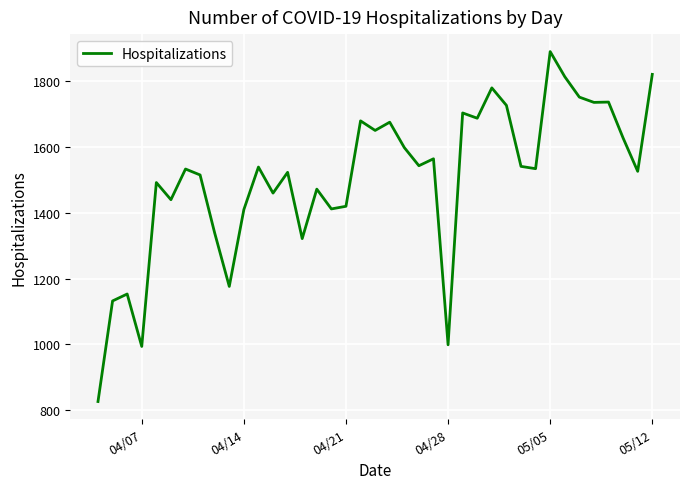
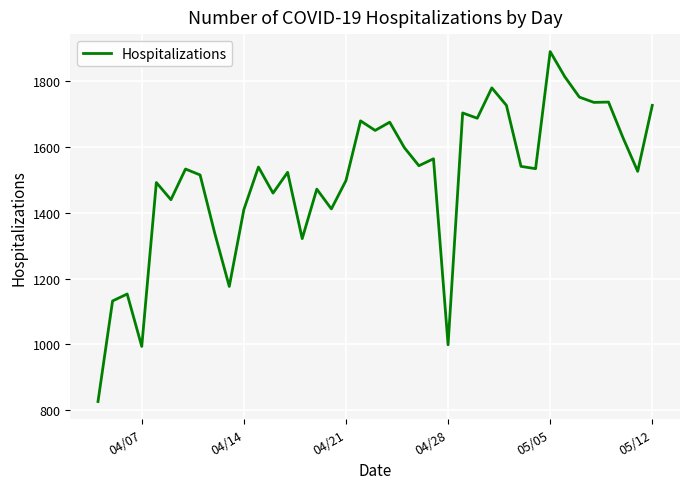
  {
    "04/07": 990,
    "04/14": 1410,
-   "04/21": 1420,
+   "04/21": 1500,
    "04/28": 1000,
    "05/05": 1890,
-   "05/12": 1820
+   "05/12": 1730
  }
